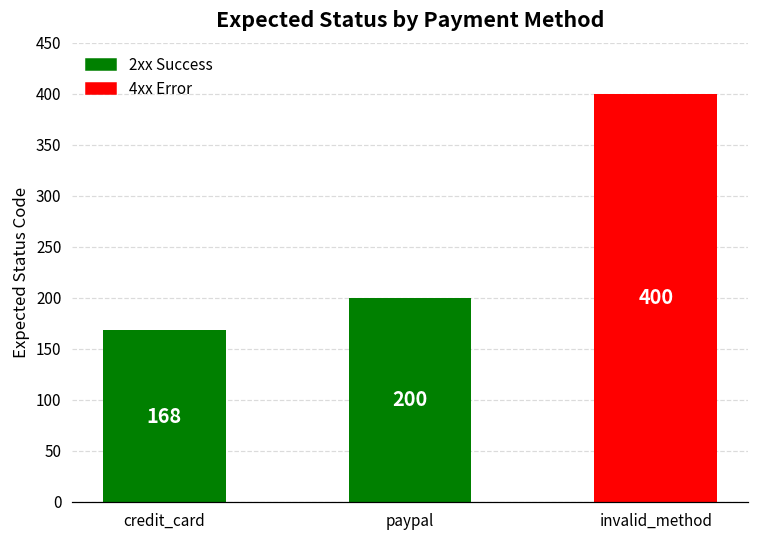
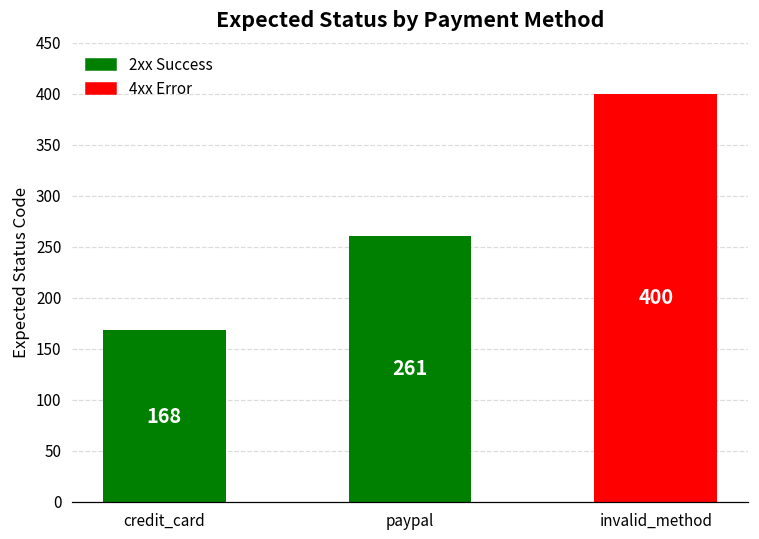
  {
    "credit_card": 168,
-   "paypal": 200,
+   "paypal": 261,
    "invalid_method": 400
  }
